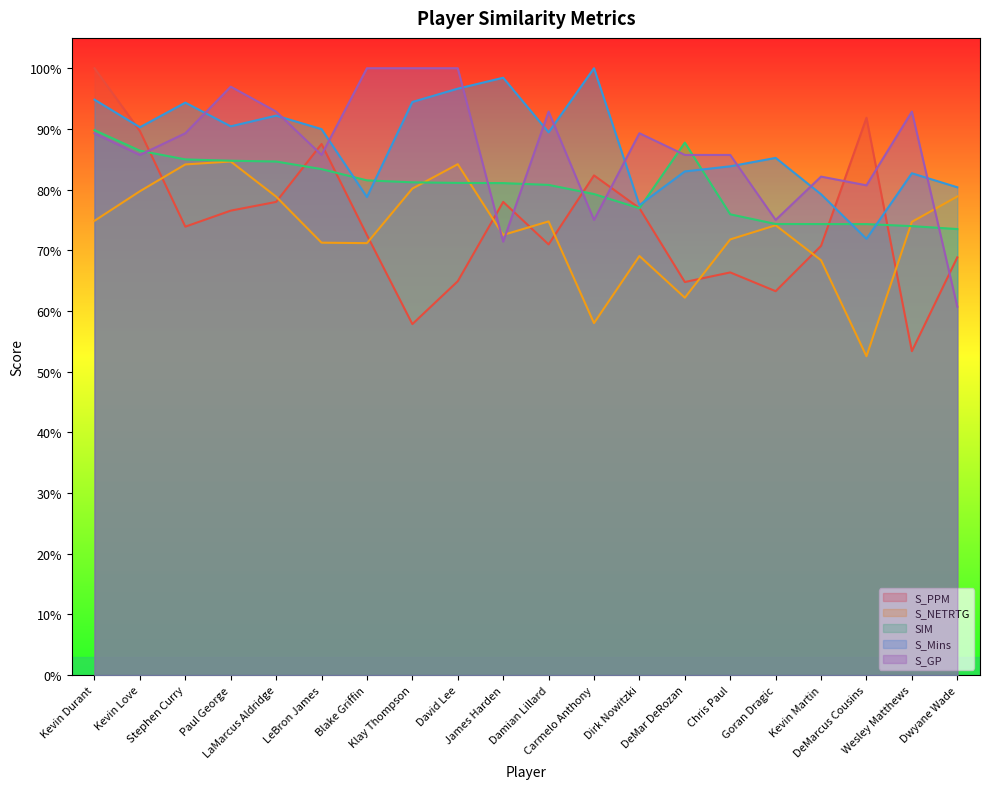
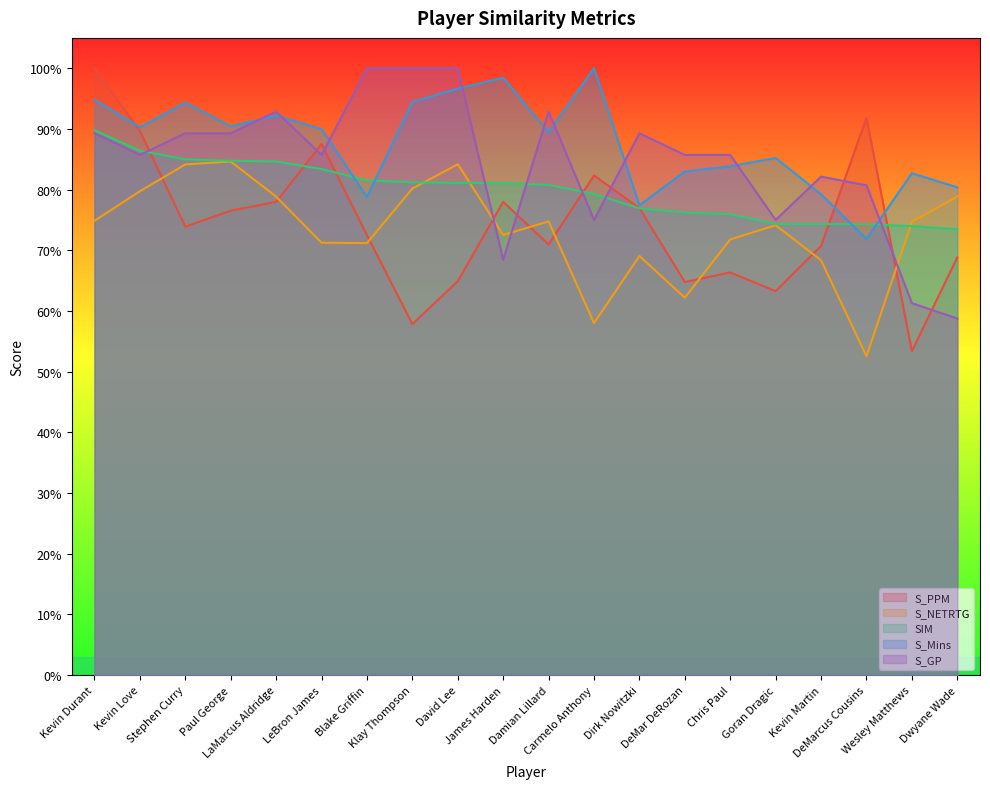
  {
    "SIM": {
      "Kevin Durant": "90%",
      "Kevin Love": "86%",
      "Stephen Curry": "85%",
      "LaMarcus Aldridge": "85%",
      "LeBron James": "83%",
      "Blake Griffin": "82%",
      "Klay Thompson": "81%",
      "David Lee": "81%",
      "James Harden": "81%",
      "Damian Lillard": "81%",
      "Carmelo Anthony": "79%",
-     "DeMar DeRozan": "88%",
+     "DeMar DeRozan": "76%",
      "Chris Paul": "76%",
      "Kevin Martin": "74%",
      "DeMarcus Cousins": "74%",
      "Wesley Matthews": "74%",
      "Dwyane Wade": "74%"
    },
    "S_Mins": {
      "Kevin Durant": "95%",
      "Kevin Love": "90%",
      "Stephen Curry": "94%",
      "Paul George": "90%",
      "LaMarcus Aldridge": "92%",
      "LeBron James": "90%",
      "Blake Griffin": "79%",
      "Klay Thompson": "94%",
      "David Lee": "97%",
      "James Harden": "98%",
      "Damian Lillard": "89%",
      "Carmelo Anthony": "100%",
      "Dirk Nowitzki": "77%",
      "DeMar DeRozan": "83%",
      "Chris Paul": "84%",
      "Goran Dragic": "85%",
      "Kevin Martin": "79%",
      "DeMarcus Cousins": "72%",
      "Wesley Matthews": "83%",
      "Dwyane Wade": "80%"
    },
    "S_GP": {
      "Kevin Durant": "89%",
      "Kevin Love": "86%",
      "Stephen Curry": "89%",
-     "Paul George": "97%",
+     "Paul George": "89%",
      "LaMarcus Aldridge": "93%",
      "LeBron James": "86%",
      "Blake Griffin": "100%",
      "Klay Thompson": "100%",
      "David Lee": "100%",
-     "James Harden": "71%",
+     "James Harden": "68%",
      "Damian Lillard": "93%",
      "Carmelo Anthony": "75%",
      "Dirk Nowitzki": "89%",
      "DeMar DeRozan": "86%",
      "Chris Paul": "86%",
      "Goran Dragic": "75%",
      "Kevin Martin": "82%",
      "DeMarcus Cousins": "81%",
-     "Wesley Matthews": "93%",
-     "Dwyane Wade": "61%"
+     "Wesley Matthews": "61%",
+     "Dwyane Wade": "59%"
    }
  }
